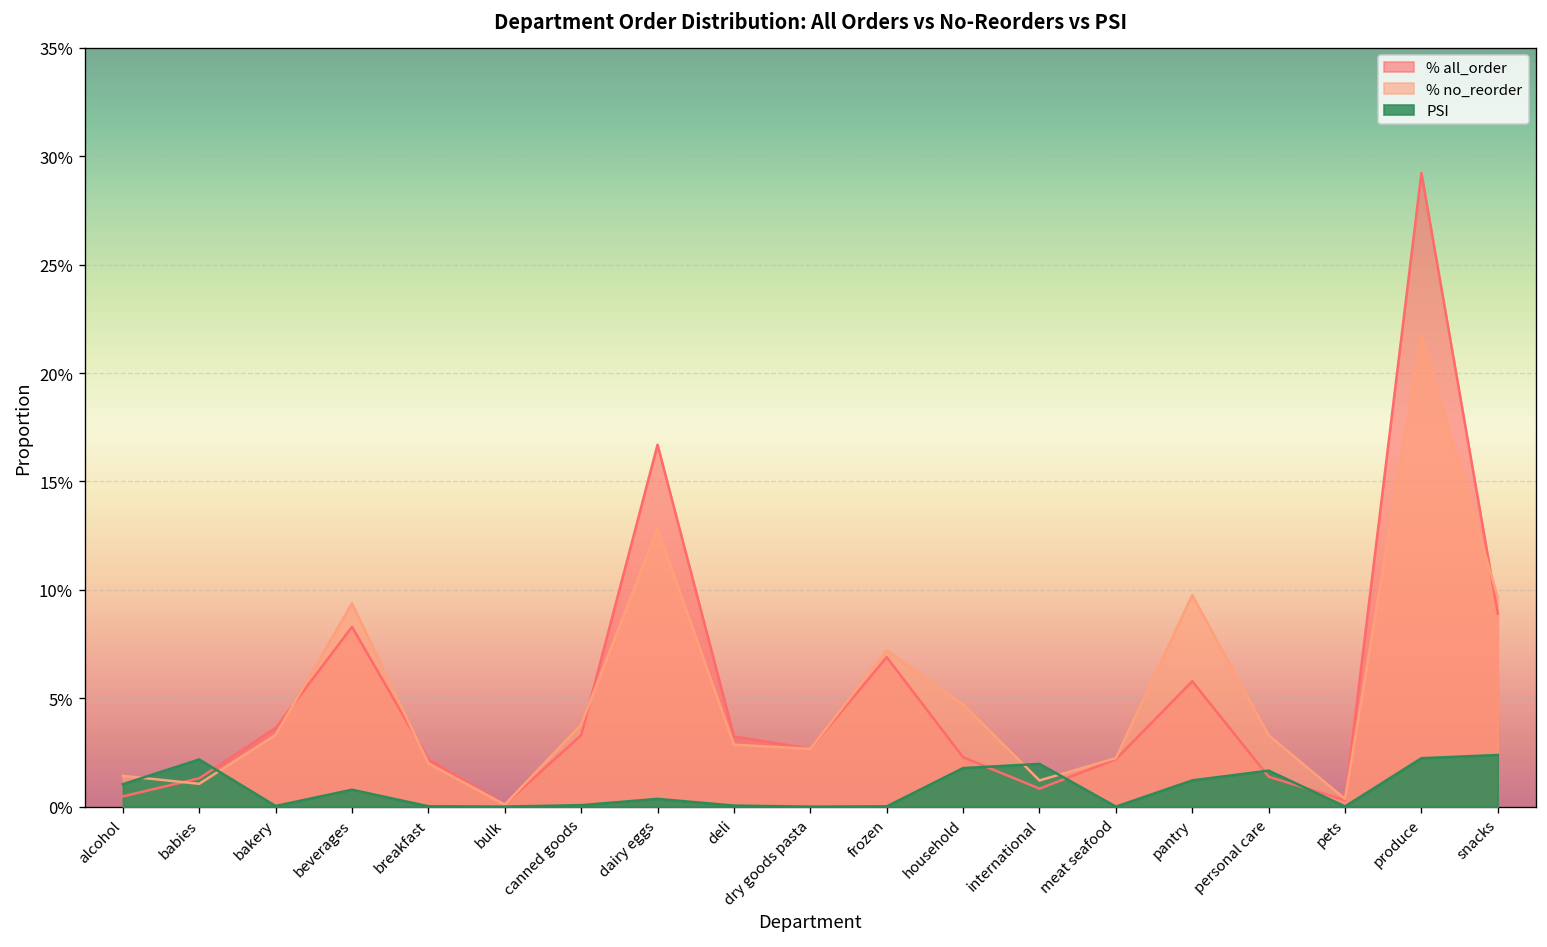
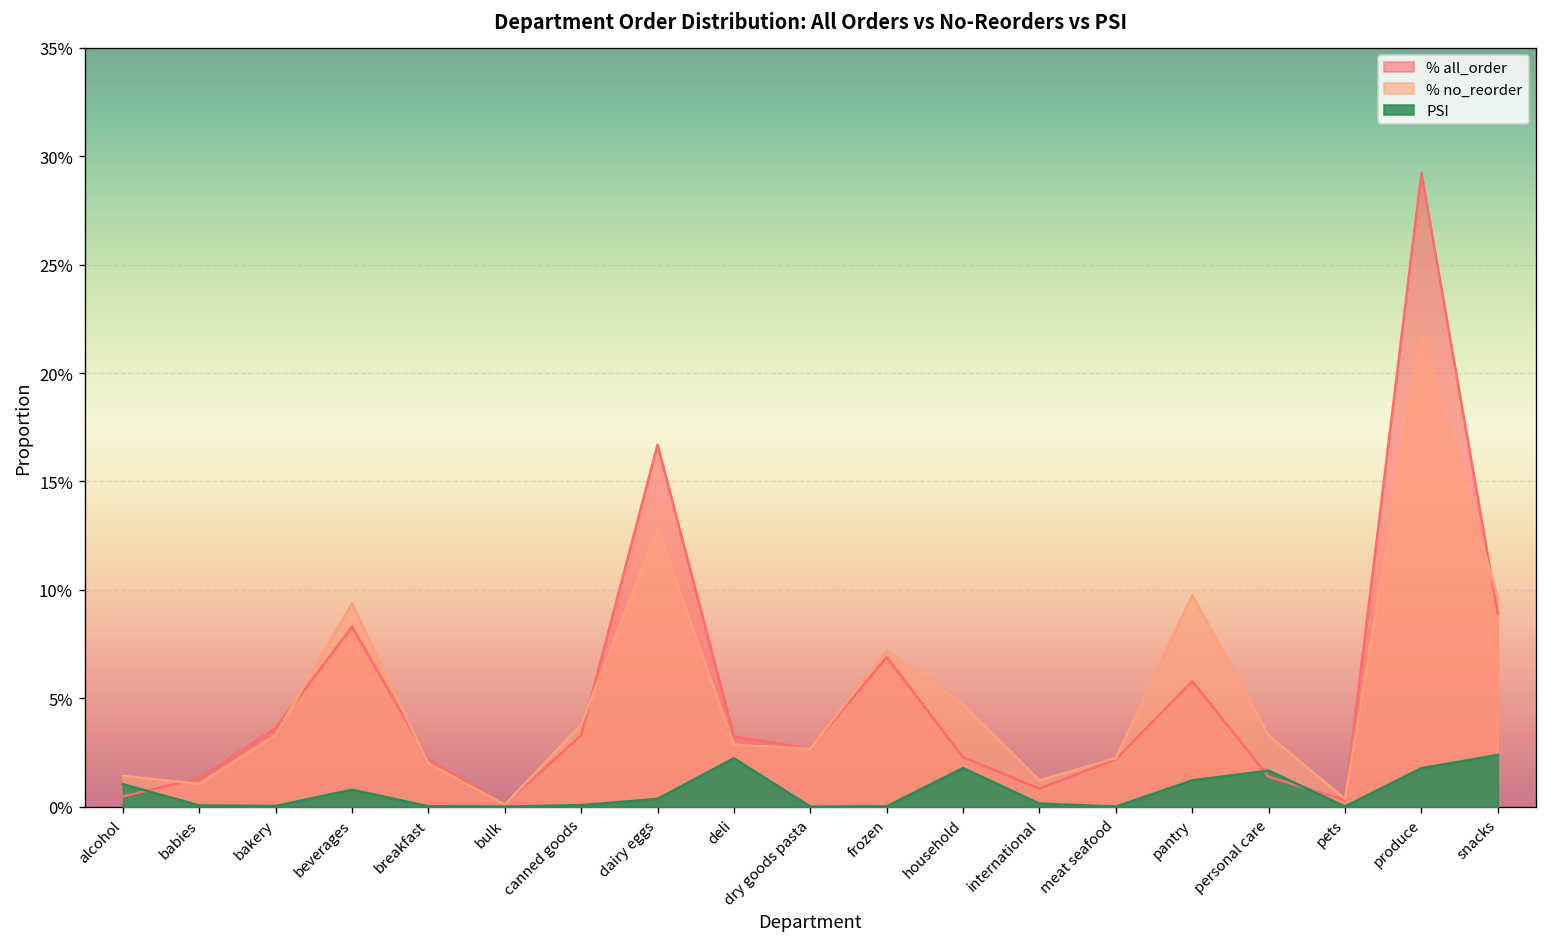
  {
    "PSI": {
      "alcohol": "1.0%",
-     "babies": "2.2%",
+     "babies": "0.1%",
      "bakery": "0.0%",
      "beverages": "0.8%",
      "breakfast": "0.0%",
      "canned goods": "0.1%",
      "dairy eggs": "0.4%",
-     "deli": "0.0%",
+     "deli": "2.2%",
      "dry goods pasta": "0.0%",
      "frozen": "0.0%",
      "household": "1.8%",
-     "international": "2.0%",
+     "international": "0.1%",
      "meat seafood": "0.0%",
      "pantry": "1.2%",
      "personal care": "1.7%",
      "pets": "0.0%",
-     "produce": "2.2%",
+     "produce": "1.8%",
      "snacks": "2.4%"
    }
  }
